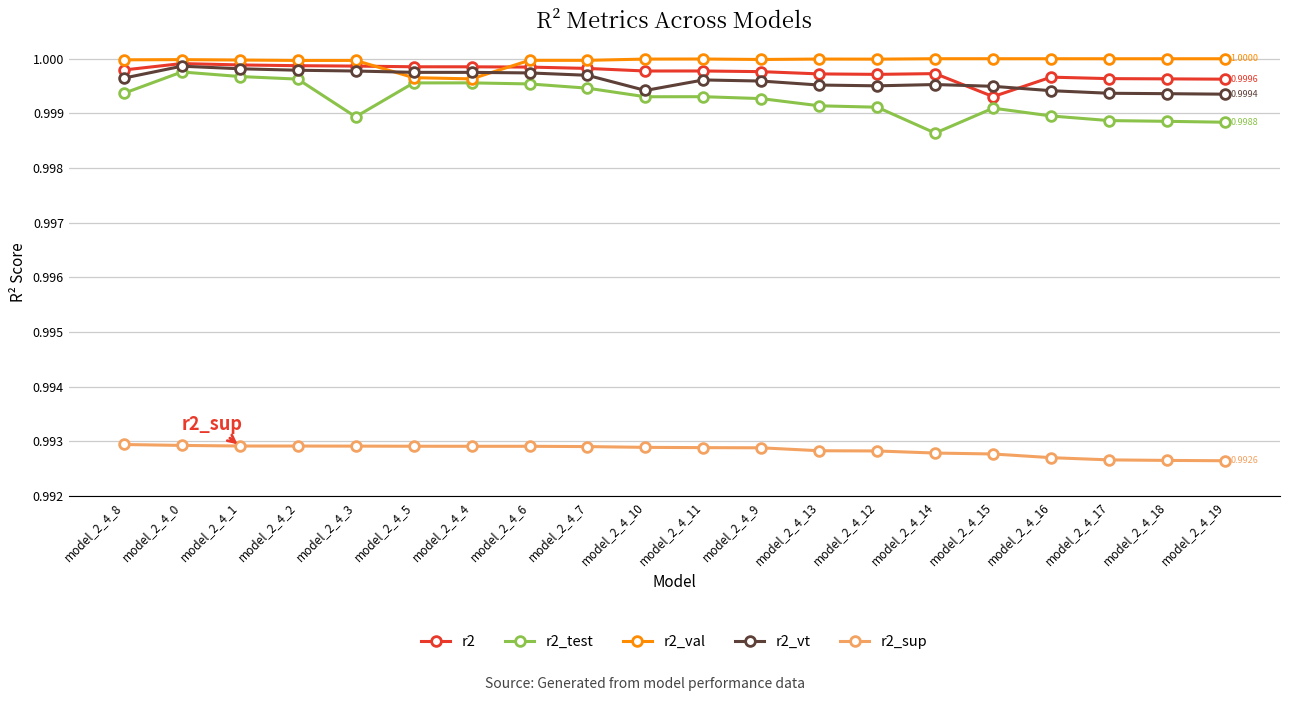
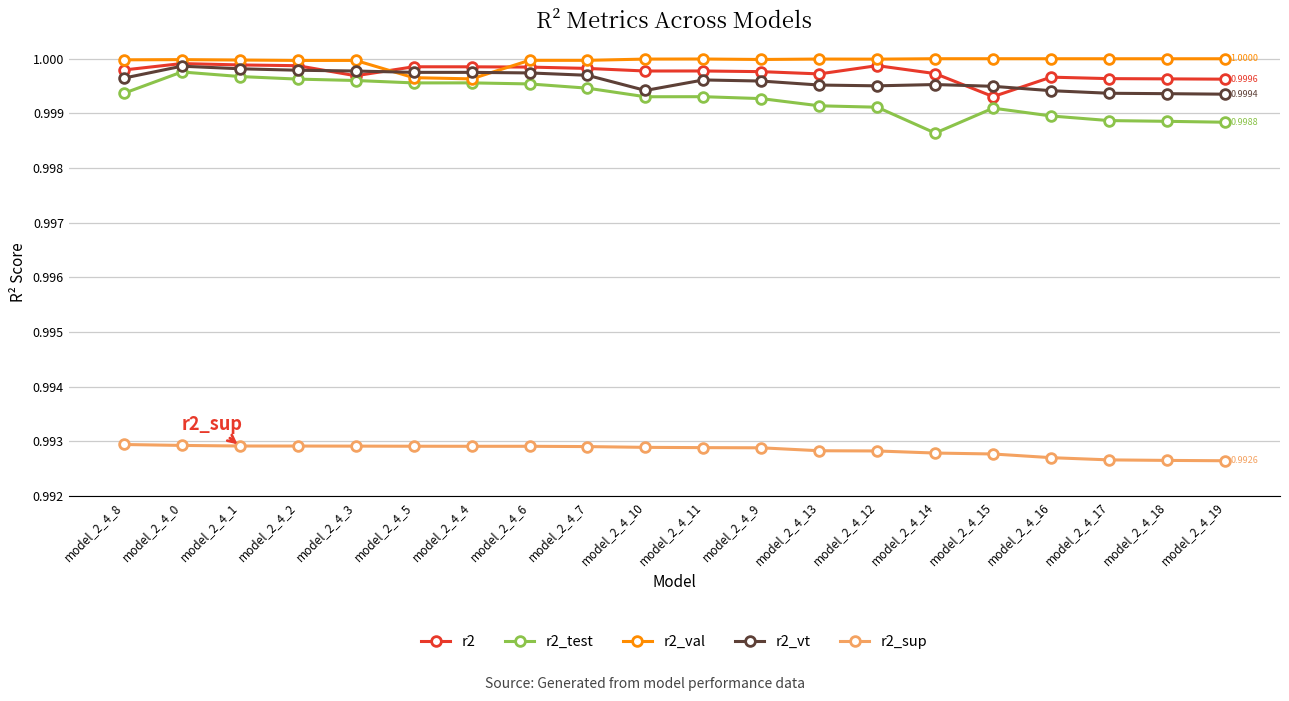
  {
    "r2": {
      "model_2_4_8": 0.9998,
      "model_2_4_0": 0.9999,
      "model_2_4_1": 0.9999,
      "model_2_4_2": 0.9999,
-     "model_2_4_3": 0.9999,
+     "model_2_4_3": 0.9997,
      "model_2_4_5": 0.9999,
      "model_2_4_4": 0.9999,
      "model_2_4_6": 0.9998,
      "model_2_4_7": 0.9998,
      "model_2_4_10": 0.9998,
      "model_2_4_11": 0.9998,
      "model_2_4_9": 0.9998,
      "model_2_4_13": 0.9997,
-     "model_2_4_12": 0.9997,
+     "model_2_4_12": 0.9999,
      "model_2_4_14": 0.9997,
      "model_2_4_15": 0.9993,
      "model_2_4_16": 0.9997,
      "model_2_4_17": 0.9996,
      "model_2_4_18": 0.9996
    },
    "r2_test": {
      "model_2_4_8": 0.9994,
      "model_2_4_0": 0.9998,
      "model_2_4_1": 0.9997,
      "model_2_4_2": 0.9996,
-     "model_2_4_3": 0.9989,
+     "model_2_4_3": 0.9996,
      "model_2_4_5": 0.9996,
      "model_2_4_4": 0.9996,
      "model_2_4_6": 0.9995,
      "model_2_4_7": 0.9995,
      "model_2_4_10": 0.9993,
      "model_2_4_11": 0.9993,
      "model_2_4_9": 0.9993,
      "model_2_4_13": 0.9991,
      "model_2_4_12": 0.9991,
      "model_2_4_14": 0.9986,
      "model_2_4_15": 0.9991,
      "model_2_4_16": 0.9990,
      "model_2_4_17": 0.9989,
      "model_2_4_18": 0.9989
    },
    "r2_val": {
      "model_2_4_19": 1.0000
    },
    "r2_vt": {
      "model_2_4_19": 0.9994
    },
    "r2_sup": {
      "model_2_4_19": 0.9926
    }
  }
